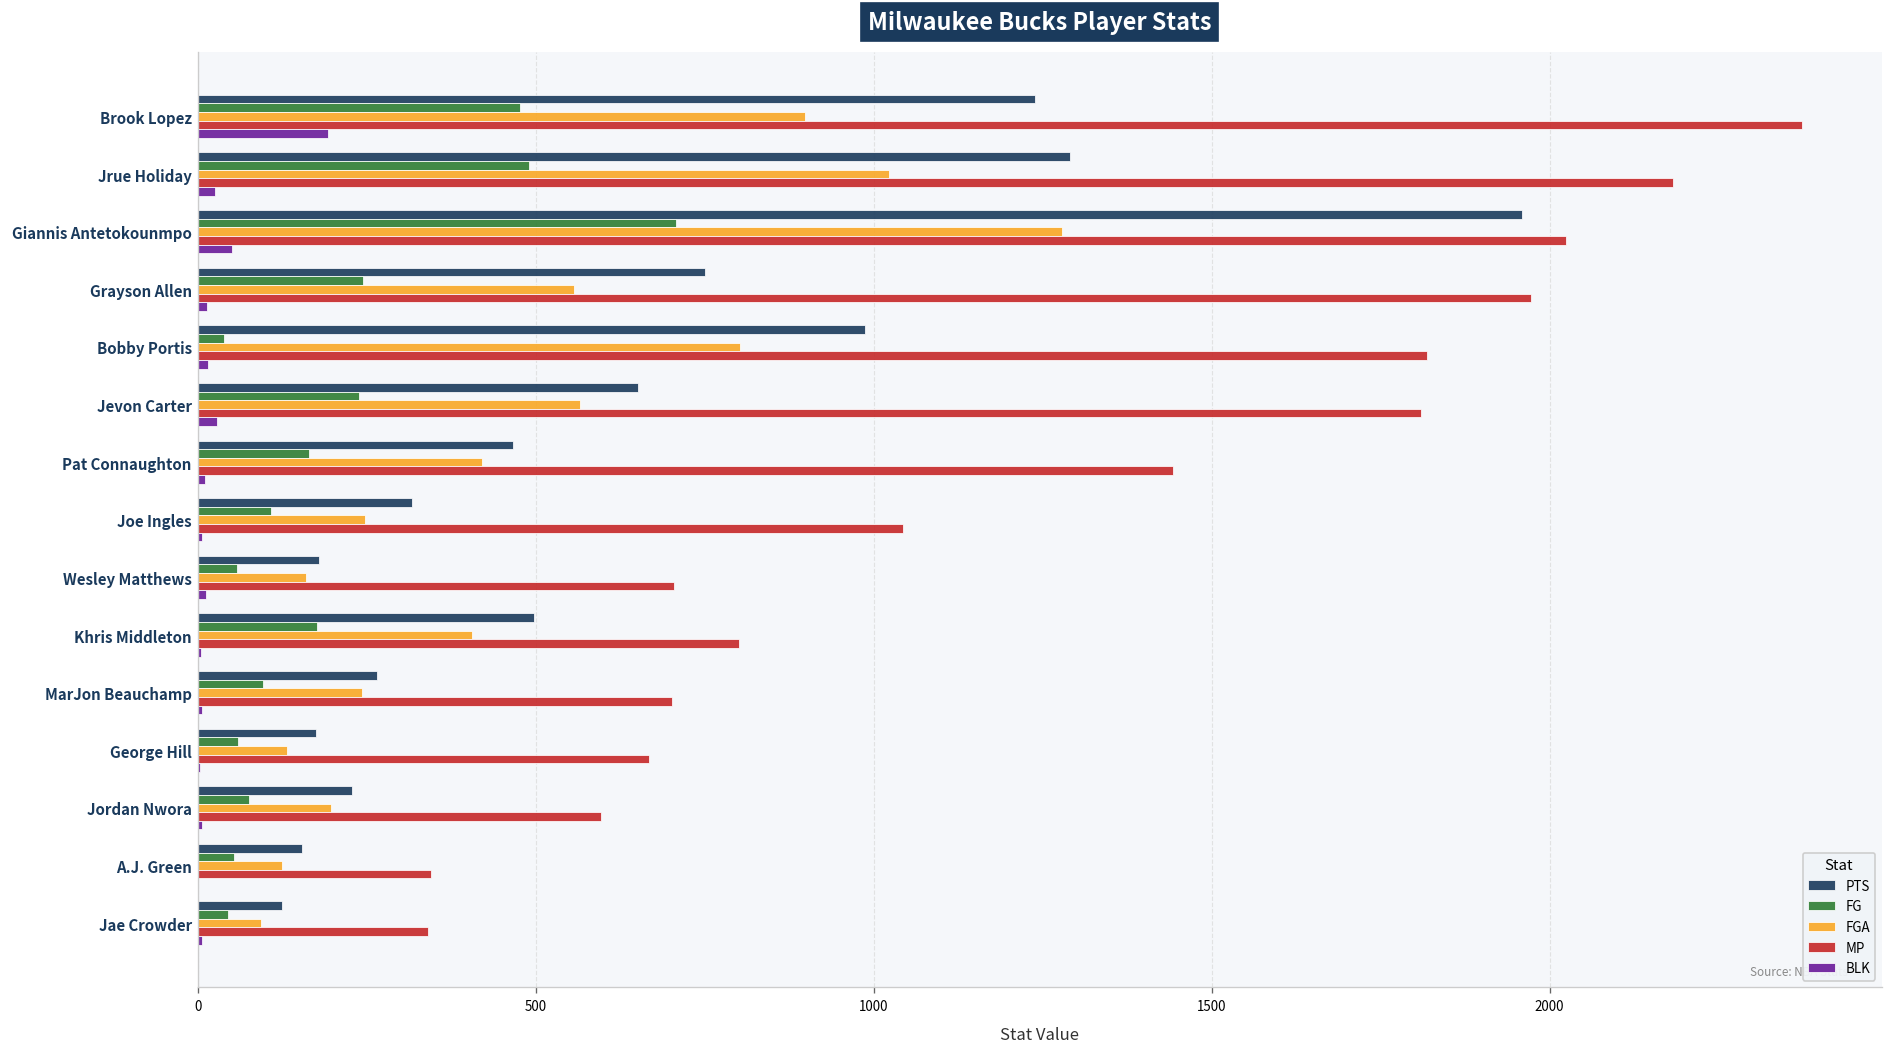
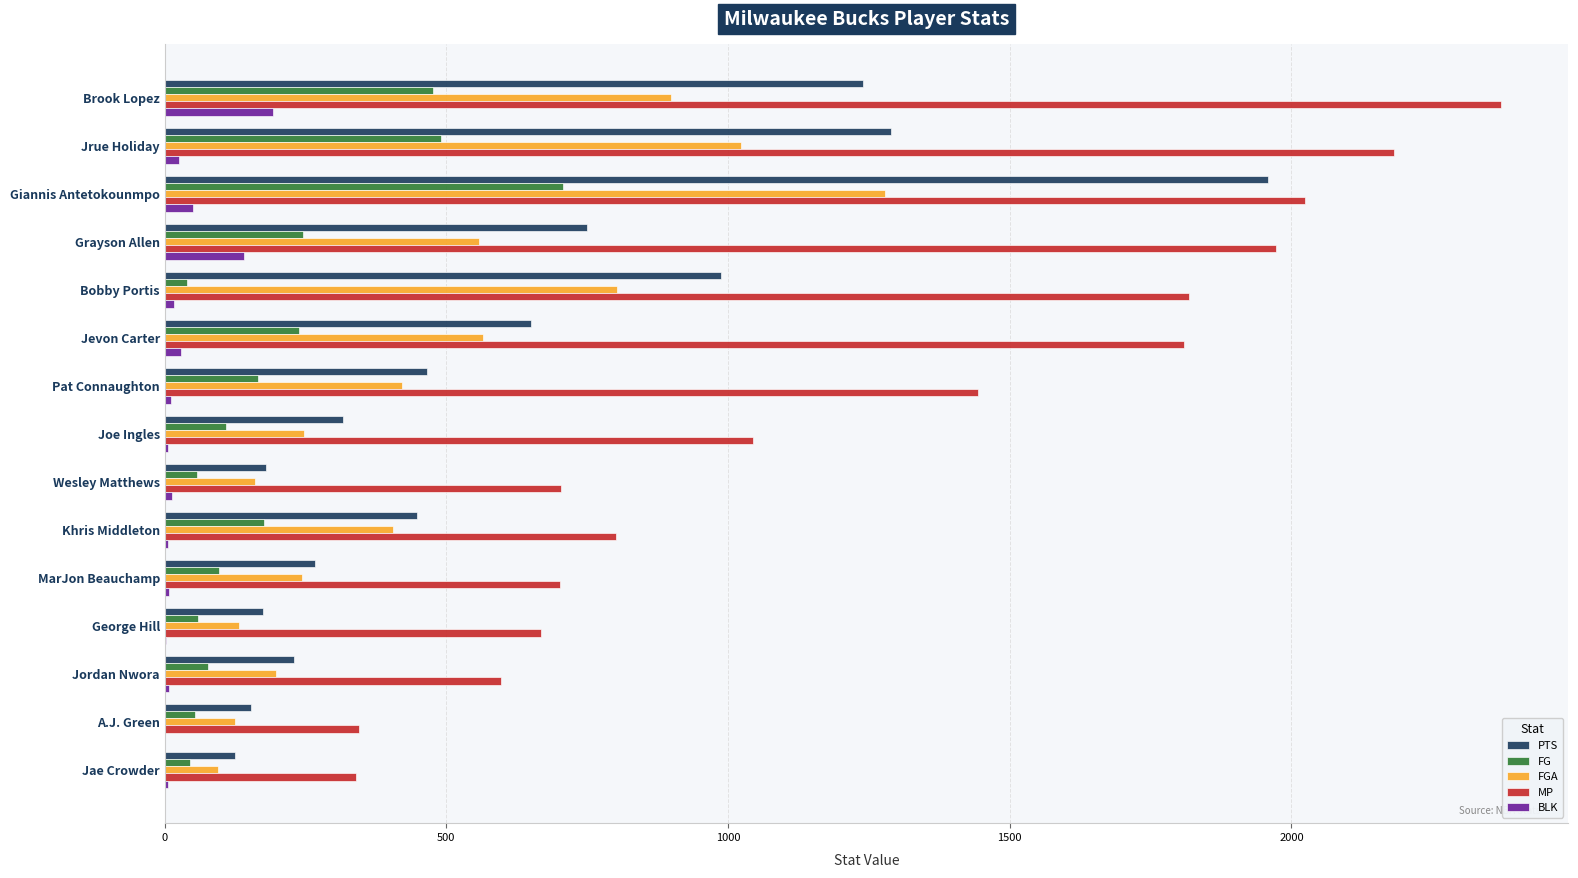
  {
    "PTS": {
      "Brook Lopez": 1240,
      "Jrue Holiday": 1290,
      "Giannis Antetokounmpo": 1960,
      "Grayson Allen": 750,
      "Bobby Portis": 990,
      "Jevon Carter": 650,
      "Pat Connaughton": 470,
      "Joe Ingles": 320,
      "Wesley Matthews": 180,
-     "Khris Middleton": 500,
+     "Khris Middleton": 450,
      "MarJon Beauchamp": 270,
      "George Hill": 180,
      "Jordan Nwora": 230,
      "A.J. Green": 150,
      "Jae Crowder": 120
    },
    "FG": {
      "Brook Lopez": 480,
      "Jrue Holiday": 490,
      "Giannis Antetokounmpo": 710,
      "Grayson Allen": 250,
      "Bobby Portis": 40,
      "Jevon Carter": 240,
      "Pat Connaughton": 170,
      "Joe Ingles": 110,
      "Wesley Matthews": 60,
      "Khris Middleton": 180,
      "MarJon Beauchamp": 100,
      "George Hill": 60,
      "Jordan Nwora": 80,
      "A.J. Green": 50,
      "Jae Crowder": 50
    },
    "FGA": {
      "Brook Lopez": 900,
      "Jrue Holiday": 1020,
      "Giannis Antetokounmpo": 1280,
      "Grayson Allen": 560,
      "Bobby Portis": 800,
      "Jevon Carter": 570,
      "Pat Connaughton": 420,
      "Joe Ingles": 250,
      "Wesley Matthews": 160,
      "Khris Middleton": 410,
      "MarJon Beauchamp": 240,
      "George Hill": 130,
      "Jordan Nwora": 200,
      "A.J. Green": 130,
      "Jae Crowder": 90
    },
    "MP": {
      "Brook Lopez": 2370,
      "Jrue Holiday": 2180,
      "Giannis Antetokounmpo": 2020,
      "Grayson Allen": 1970,
      "Bobby Portis": 1820,
      "Jevon Carter": 1810,
      "Pat Connaughton": 1440,
      "Joe Ingles": 1040,
      "Wesley Matthews": 700,
      "Khris Middleton": 800,
      "MarJon Beauchamp": 700,
      "George Hill": 670,
      "Jordan Nwora": 600,
      "A.J. Green": 350,
      "Jae Crowder": 340
    },
    "BLK": {
      "Brook Lopez": 190,
      "Jrue Holiday": 30,
      "Giannis Antetokounmpo": 50,
-     "Grayson Allen": 10,
+     "Grayson Allen": 140,
      "Bobby Portis": 20,
      "Jevon Carter": 30,
      "Pat Connaughton": 10,
      "Joe Ingles": 10,
      "Wesley Matthews": 10,
      "Khris Middleton": 10,
      "MarJon Beauchamp": 10,
      "Jordan Nwora": 10,
      "A.J. Green": 0,
      "Jae Crowder": 10
    }
  }
